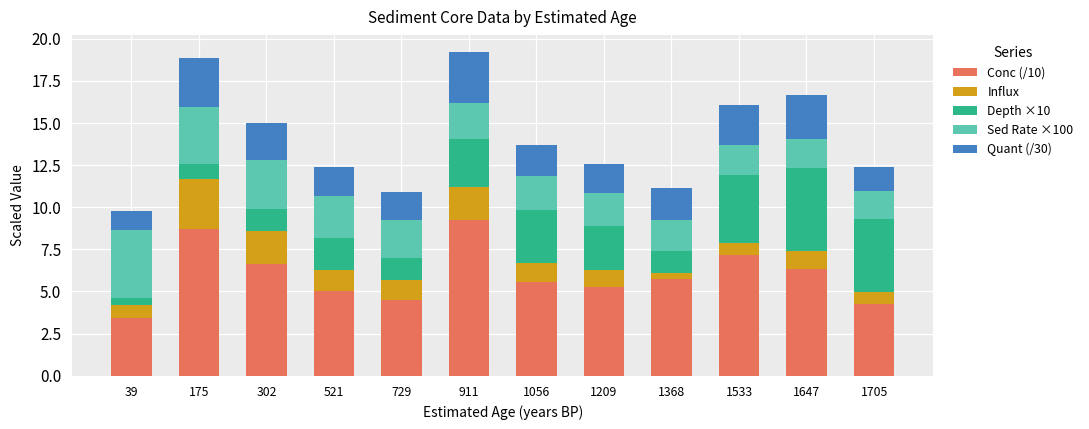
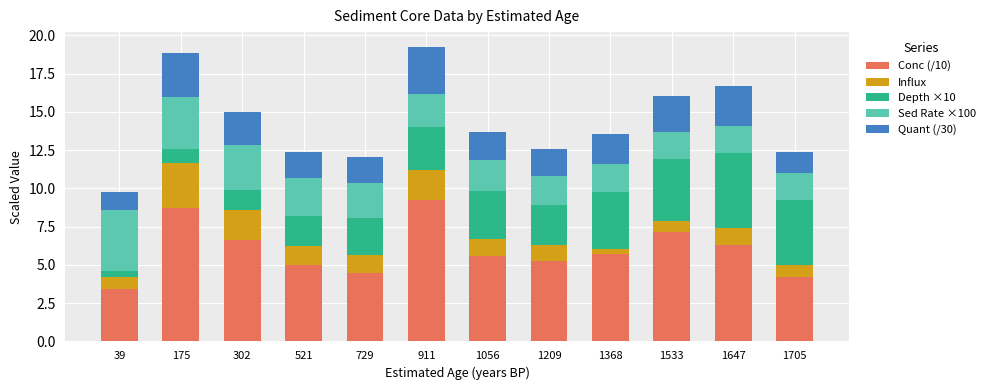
  {
    "Conc (/10)": {
      "39": 3.4,
      "175": 8.7,
      "302": 6.6,
      "521": 5.0,
      "729": 4.5,
      "911": 9.3,
      "1056": 5.6,
      "1209": 5.3,
      "1368": 5.7,
      "1533": 7.2,
      "1647": 6.3,
      "1705": 4.2
    },
    "Influx": {
      "39": 0.8,
      "175": 3.0,
      "302": 1.9,
      "521": 1.3,
      "729": 1.2,
      "911": 2.0,
      "1056": 1.1,
      "1209": 1.0,
      "1368": 0.4,
      "1533": 0.7,
      "1647": 1.1,
      "1705": 0.7
    },
    "Depth ×10": {
      "39": 0.4,
      "175": 0.9,
      "302": 1.3,
      "521": 1.9,
-     "729": 1.3,
+     "729": 2.4,
      "911": 2.8,
      "1056": 3.1,
      "1209": 2.6,
-     "1368": 1.3,
+     "1368": 3.7,
      "1533": 4.0,
      "1647": 4.9,
      "1705": 4.3
    },
    "Sed Rate ×100": {
      "39": 4.0,
      "175": 3.4,
      "302": 2.9,
      "521": 2.5,
      "729": 2.3,
      "911": 2.1,
      "1056": 2.0,
      "1209": 1.9,
      "1368": 1.8,
      "1533": 1.8,
      "1647": 1.7,
      "1705": 1.7
    },
    "Quant (/30)": {
      "39": 1.1,
      "175": 2.9,
      "302": 2.2,
      "521": 1.7,
      "729": 1.7,
      "911": 3.1,
      "1056": 1.9,
      "1209": 1.8,
      "1368": 1.9,
      "1533": 2.4,
      "1647": 2.6,
      "1705": 1.4
    }
  }
